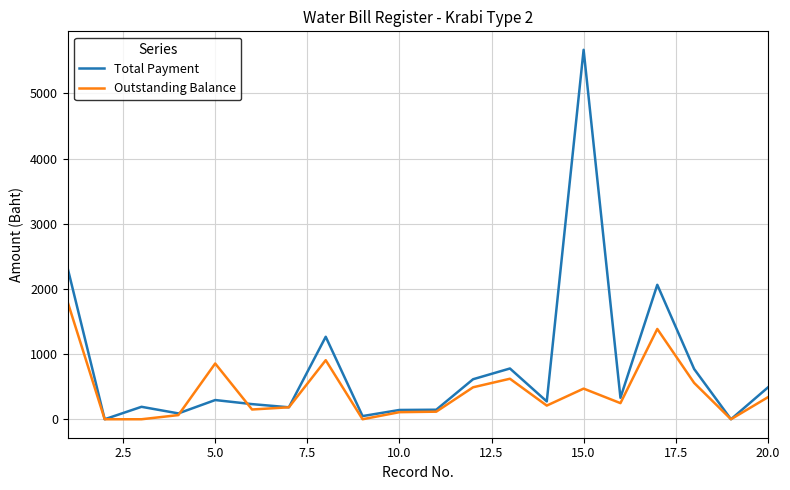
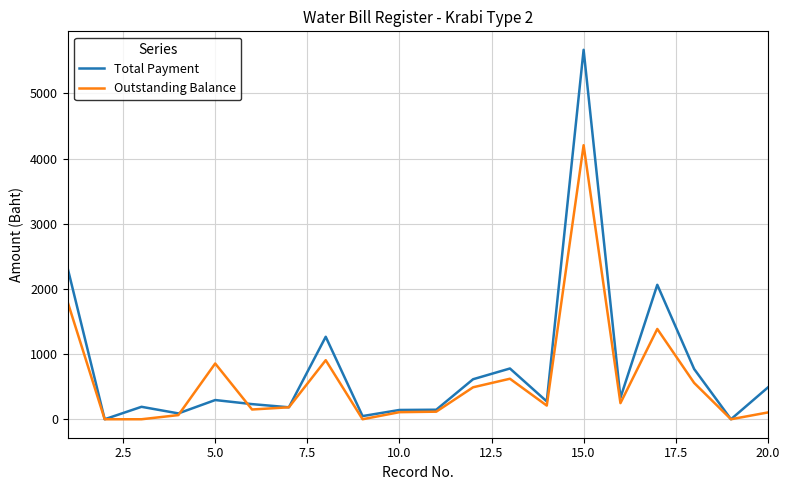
  {
    "Total Payment": {
      "5.0": 300,
      "15.0": 5700,
      "20.0": 500
    },
    "Outstanding Balance": {
      "5.0": 900,
-     "15.0": 500,
-     "20.0": 300
+     "15.0": 4200,
+     "20.0": 100
    }
  }
